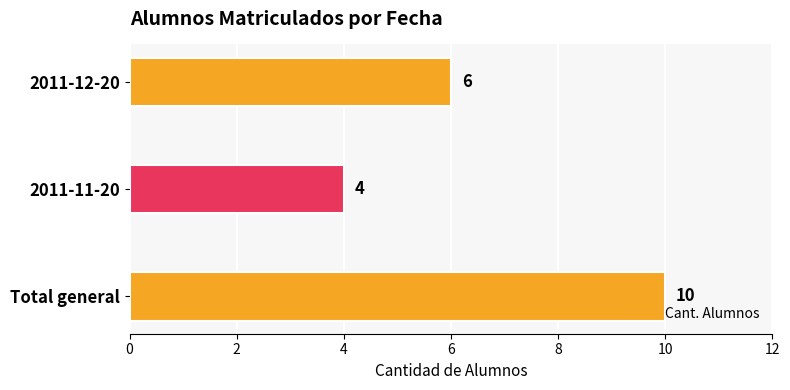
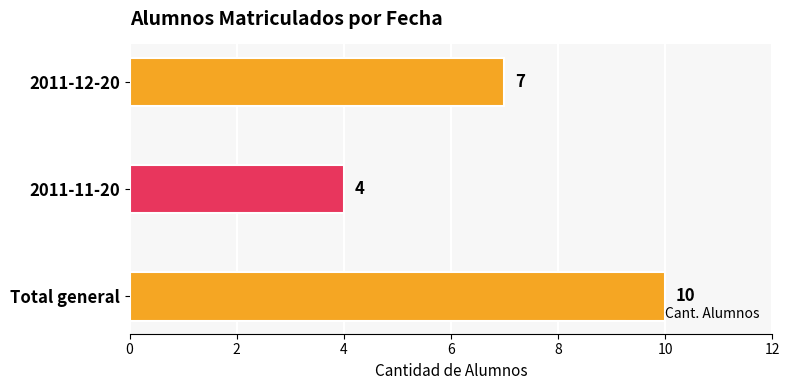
  {
-   "2011-12-20": 6,
+   "2011-12-20": 7,
    "2011-11-20": 4,
    "Total general": 10
  }
